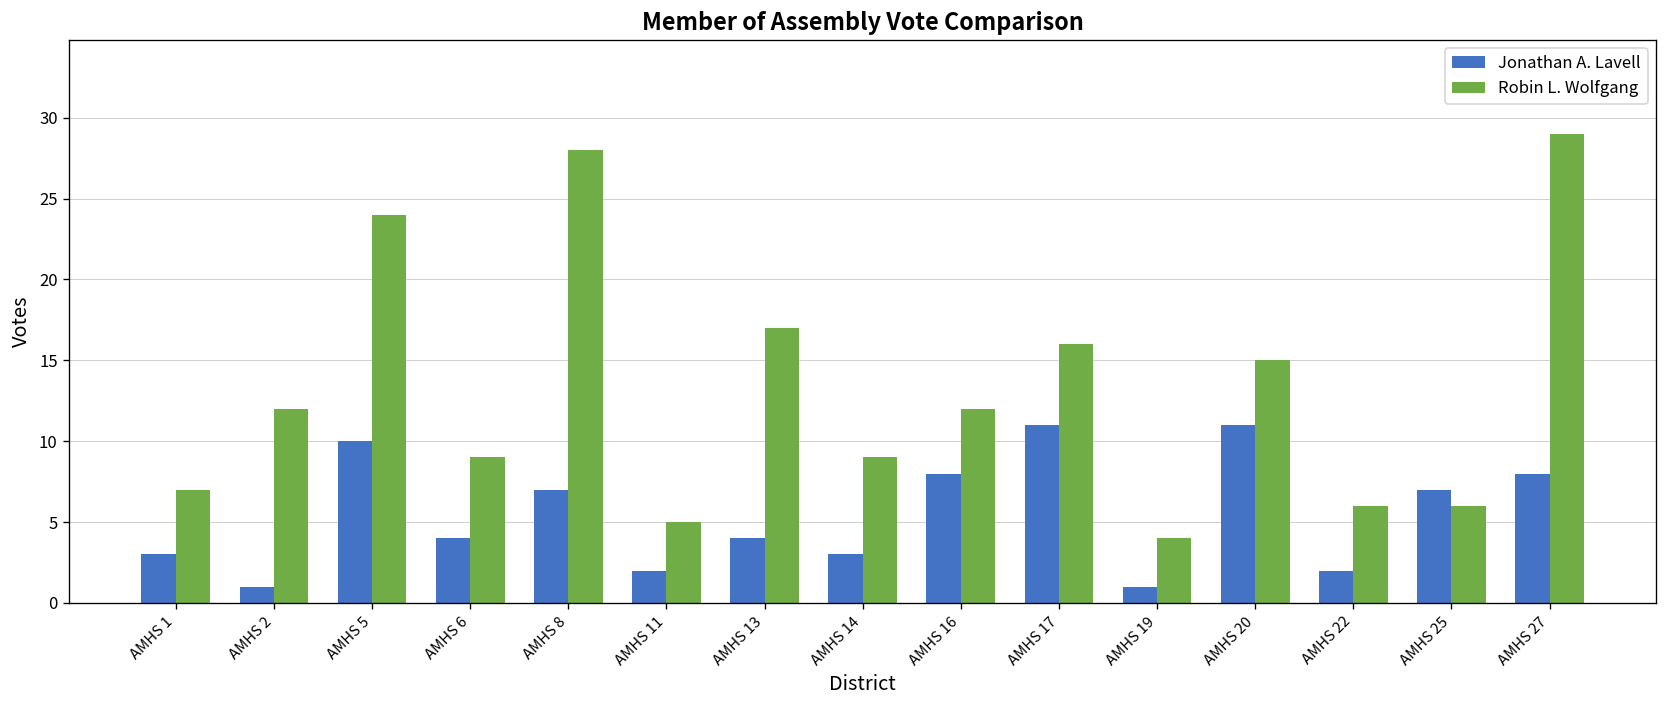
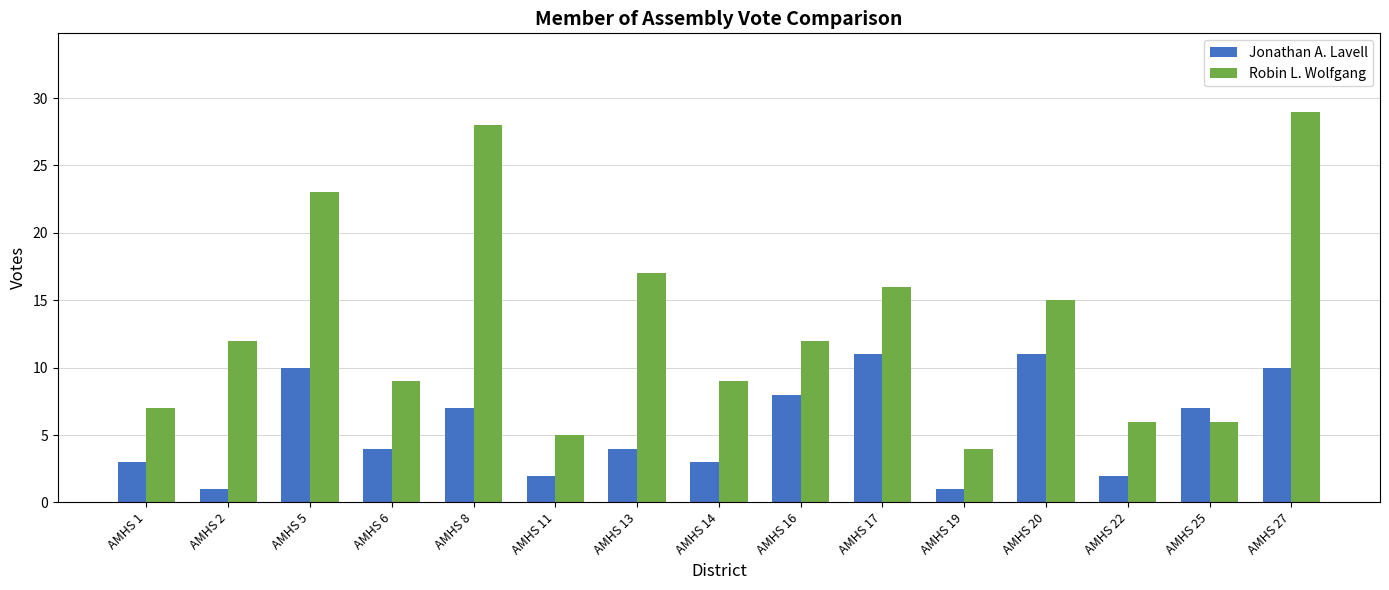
  {
    "Jonathan A. Lavell": {
      "AMHS 1": 3,
      "AMHS 2": 1,
      "AMHS 5": 10,
      "AMHS 6": 4,
      "AMHS 8": 7,
      "AMHS 11": 2,
      "AMHS 13": 4,
      "AMHS 14": 3,
      "AMHS 16": 8,
      "AMHS 17": 11,
      "AMHS 19": 1,
      "AMHS 20": 11,
      "AMHS 22": 2,
      "AMHS 25": 7,
-     "AMHS 27": 8
+     "AMHS 27": 10
    },
    "Robin L. Wolfgang": {
      "AMHS 1": 7,
      "AMHS 2": 12,
-     "AMHS 5": 24,
+     "AMHS 5": 23,
      "AMHS 6": 9,
      "AMHS 8": 28,
      "AMHS 11": 5,
      "AMHS 13": 17,
      "AMHS 14": 9,
      "AMHS 16": 12,
      "AMHS 17": 16,
      "AMHS 19": 4,
      "AMHS 20": 15,
      "AMHS 22": 6,
      "AMHS 25": 6,
      "AMHS 27": 29
    }
  }
